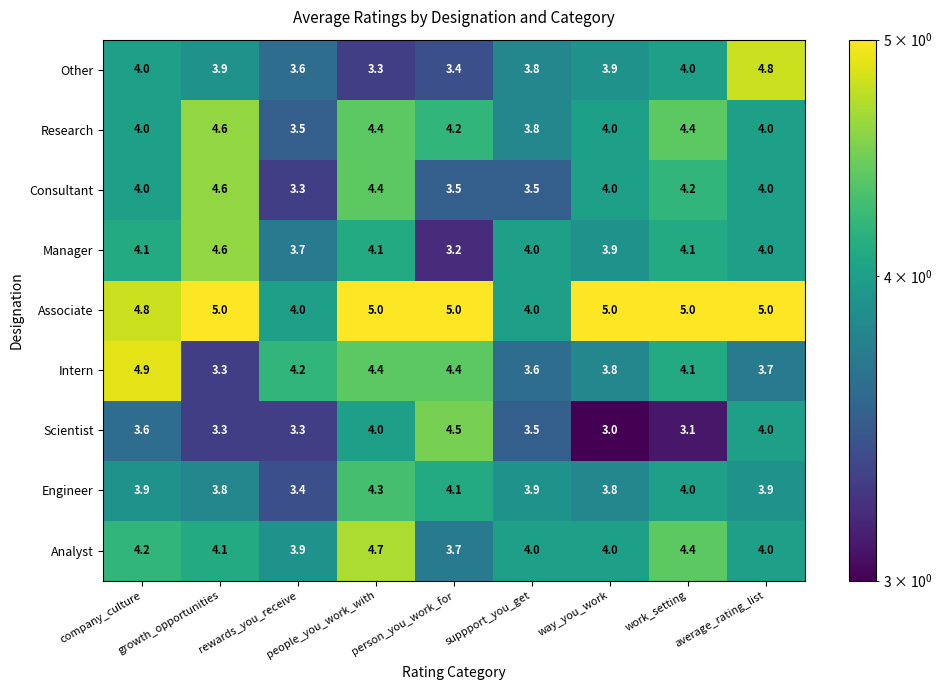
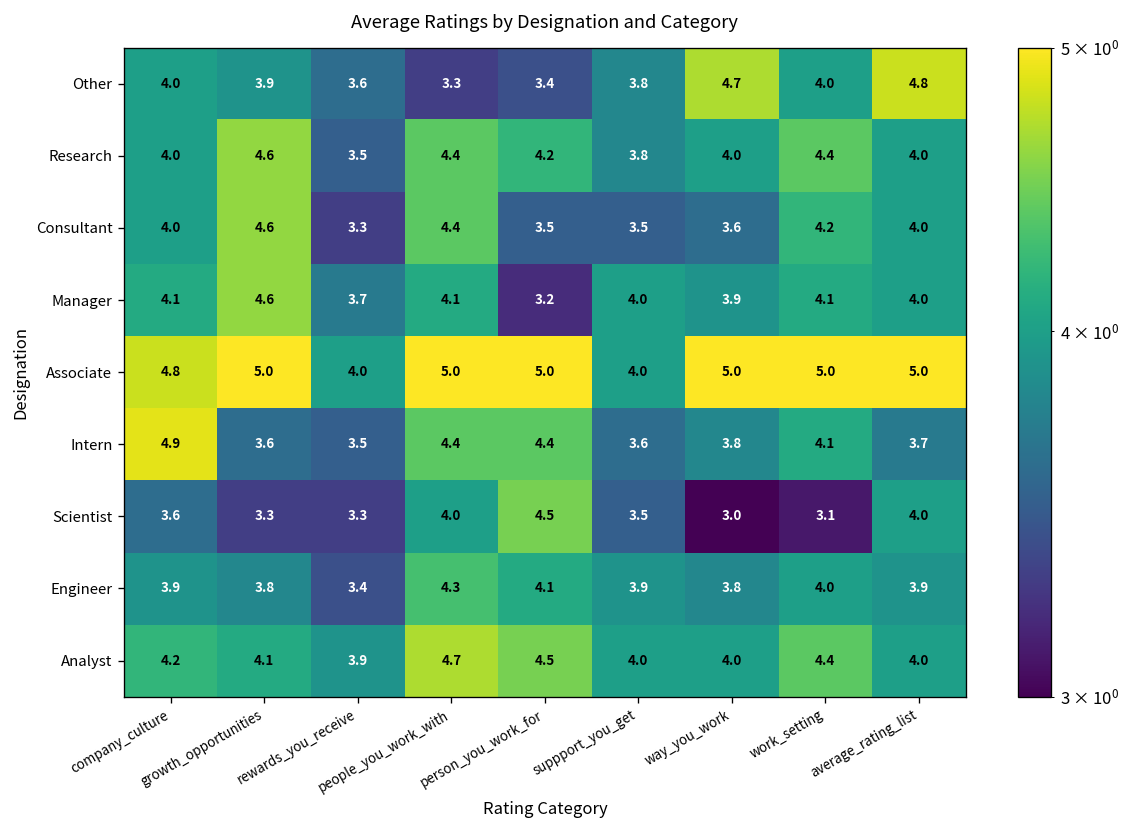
  {
    "Other": {
      "company_culture": 4.0,
      "growth_opportunities": 3.9,
      "rewards_you_receive": 3.6,
      "people_you_work_with": 3.3,
      "person_you_work_for": 3.4,
      "suppport_you_get": 3.8,
-     "way_you_work": 3.9,
+     "way_you_work": 4.7,
      "work_setting": 4.0,
      "average_rating_list": 4.8
    },
    "Research": {
      "company_culture": 4.0,
      "growth_opportunities": 4.6,
      "rewards_you_receive": 3.5,
      "people_you_work_with": 4.4,
      "person_you_work_for": 4.2,
      "suppport_you_get": 3.8,
      "way_you_work": 4.0,
      "work_setting": 4.4,
      "average_rating_list": 4.0
    },
    "Consultant": {
      "company_culture": 4.0,
      "growth_opportunities": 4.6,
      "rewards_you_receive": 3.3,
      "people_you_work_with": 4.4,
      "person_you_work_for": 3.5,
      "suppport_you_get": 3.5,
-     "way_you_work": 4.0,
+     "way_you_work": 3.6,
      "work_setting": 4.2,
      "average_rating_list": 4.0
    },
    "Manager": {
      "company_culture": 4.1,
      "growth_opportunities": 4.6,
      "rewards_you_receive": 3.7,
      "people_you_work_with": 4.1,
      "person_you_work_for": 3.2,
      "suppport_you_get": 4.0,
      "way_you_work": 3.9,
      "work_setting": 4.1,
      "average_rating_list": 4.0
    },
    "Associate": {
      "company_culture": 4.8,
      "growth_opportunities": 5.0,
      "rewards_you_receive": 4.0,
      "people_you_work_with": 5.0,
      "person_you_work_for": 5.0,
      "suppport_you_get": 4.0,
      "way_you_work": 5.0,
      "work_setting": 5.0,
      "average_rating_list": 5.0
    },
    "Intern": {
      "company_culture": 4.9,
-     "growth_opportunities": 3.3,
-     "rewards_you_receive": 4.2,
+     "growth_opportunities": 3.6,
+     "rewards_you_receive": 3.5,
      "people_you_work_with": 4.4,
      "person_you_work_for": 4.4,
      "suppport_you_get": 3.6,
      "way_you_work": 3.8,
      "work_setting": 4.1,
      "average_rating_list": 3.7
    },
    "Scientist": {
      "company_culture": 3.6,
      "growth_opportunities": 3.3,
      "rewards_you_receive": 3.3,
      "people_you_work_with": 4.0,
      "person_you_work_for": 4.5,
      "suppport_you_get": 3.5,
      "way_you_work": 3.0,
      "work_setting": 3.1,
      "average_rating_list": 4.0
    },
    "Engineer": {
      "company_culture": 3.9,
      "growth_opportunities": 3.8,
      "rewards_you_receive": 3.4,
      "people_you_work_with": 4.3,
      "person_you_work_for": 4.1,
      "suppport_you_get": 3.9,
      "way_you_work": 3.8,
      "work_setting": 4.0,
      "average_rating_list": 3.9
    },
    "Analyst": {
      "company_culture": 4.2,
      "growth_opportunities": 4.1,
      "rewards_you_receive": 3.9,
      "people_you_work_with": 4.7,
-     "person_you_work_for": 3.7,
+     "person_you_work_for": 4.5,
      "suppport_you_get": 4.0,
      "way_you_work": 4.0,
      "work_setting": 4.4,
      "average_rating_list": 4.0
    }
  }
